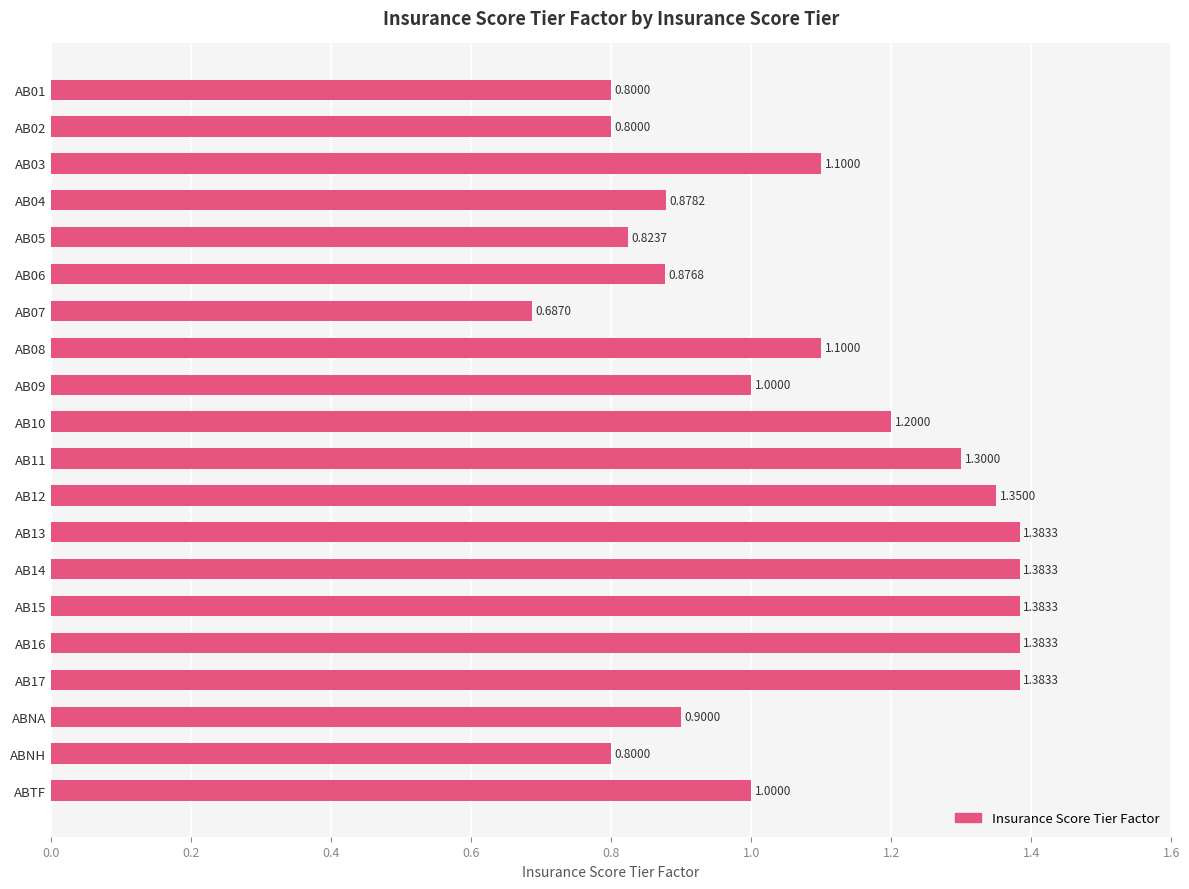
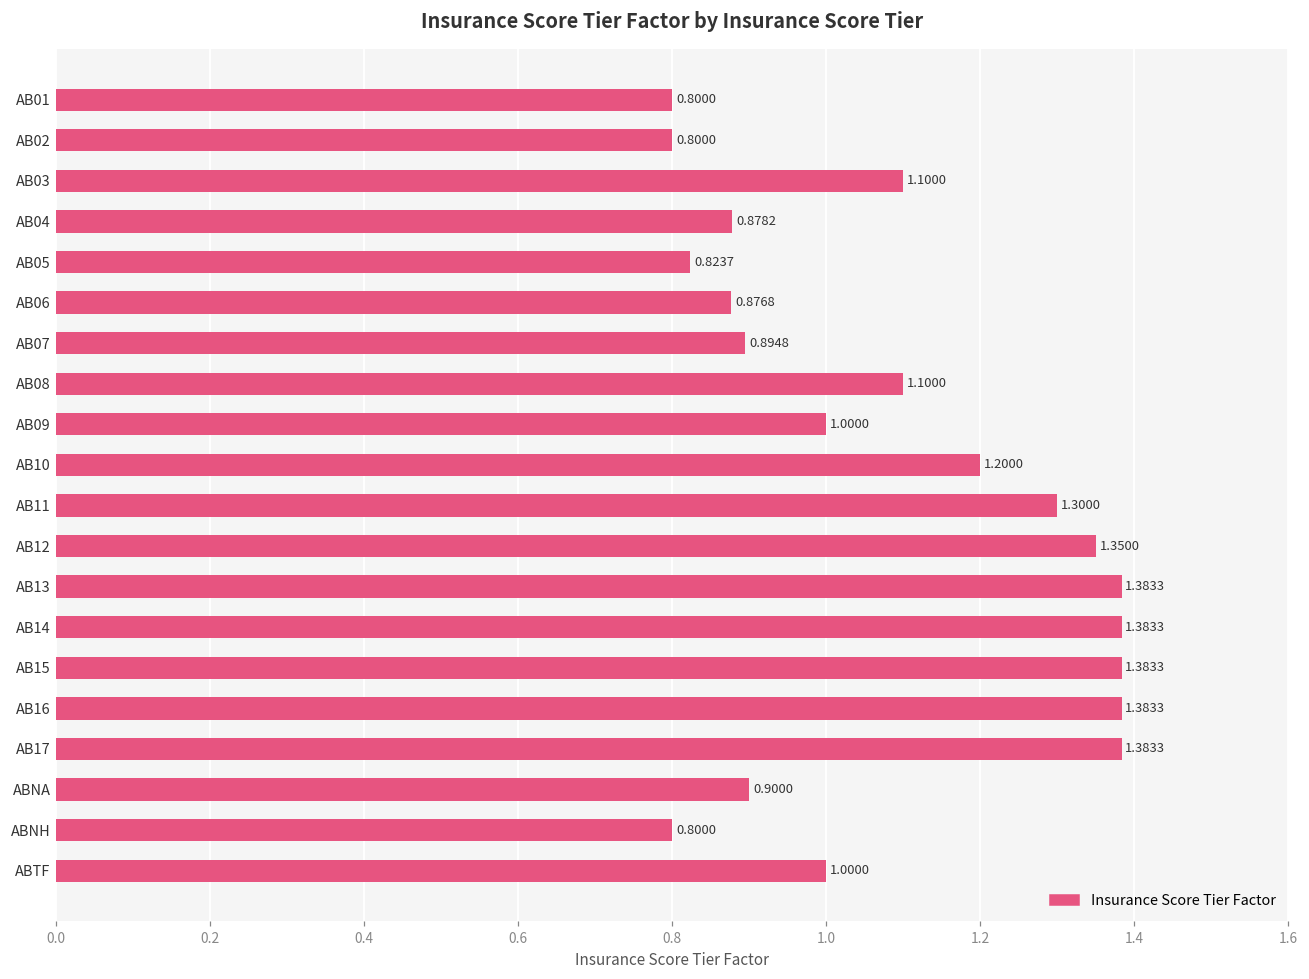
  {
    "AB01": 0.8000,
    "AB02": 0.8000,
    "AB03": 1.1000,
    "AB04": 0.8782,
    "AB05": 0.8237,
    "AB06": 0.8768,
-   "AB07": 0.6870,
+   "AB07": 0.8948,
    "AB08": 1.1000,
    "AB09": 1.0000,
    "AB10": 1.2000,
    "AB11": 1.3000,
    "AB12": 1.3500,
    "AB13": 1.3833,
    "AB14": 1.3833,
    "AB15": 1.3833,
    "AB16": 1.3833,
    "AB17": 1.3833,
    "ABNA": 0.9000,
    "ABNH": 0.8000,
    "ABTF": 1.0000
  }
